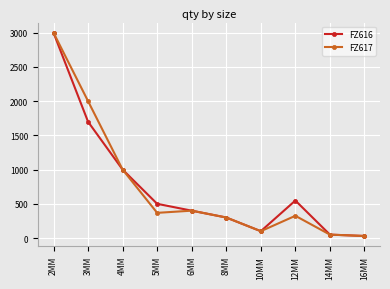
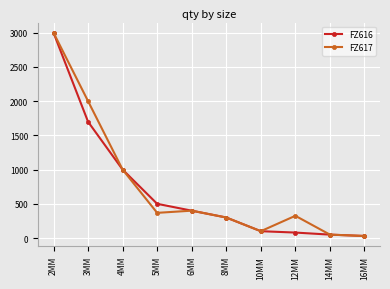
  {
    "FZ616": {
      "3MM": 1700,
      "5MM": 500,
-     "12MM": 500
+     "12MM": 100
    },
    "FZ617": {
      "3MM": 2000,
      "5MM": 400,
      "12MM": 300
    }
  }
